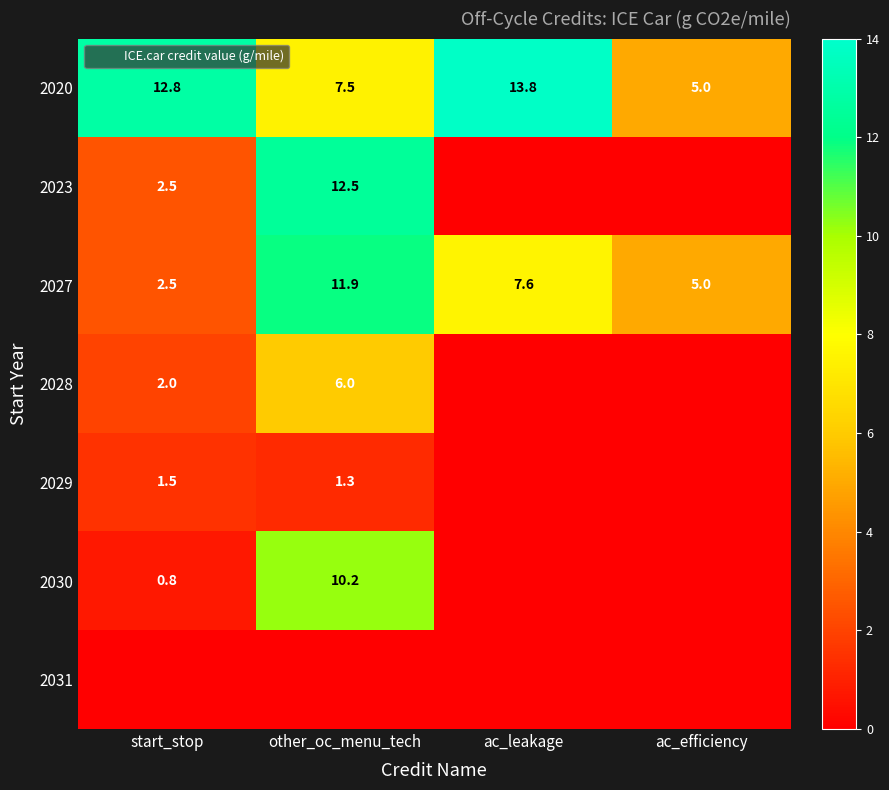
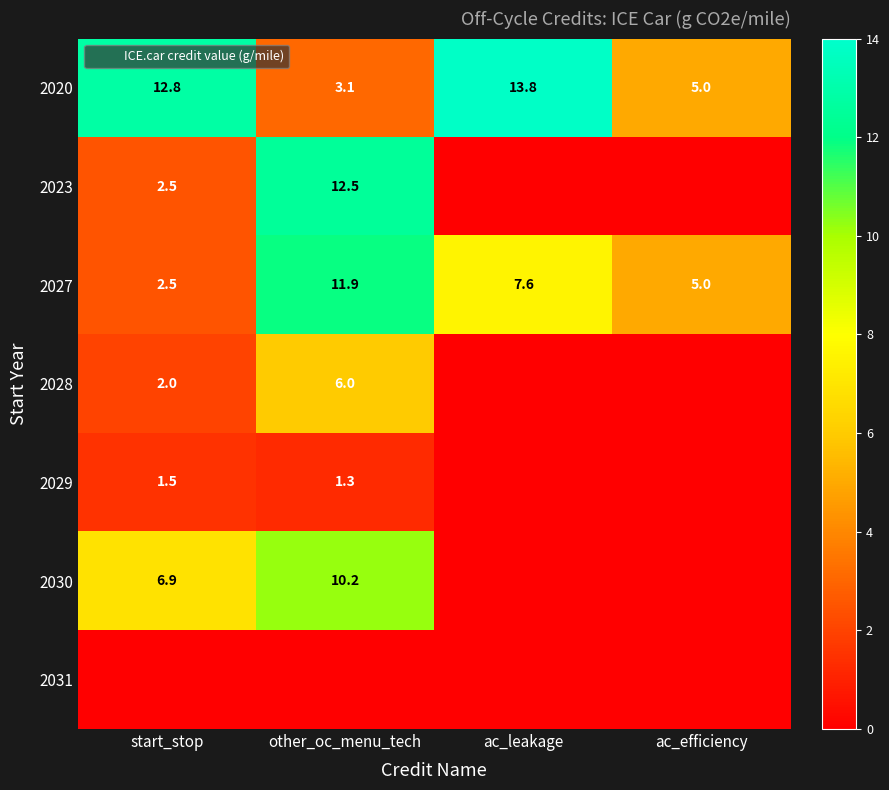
  {
    "2020": {
      "start_stop": 12.8,
-     "other_oc_menu_tech": 7.5,
+     "other_oc_menu_tech": 3.1,
      "ac_leakage": 13.8,
      "ac_efficiency": 5.0
    },
    "2023": {
      "start_stop": 2.5,
      "other_oc_menu_tech": 12.5
    },
    "2027": {
      "start_stop": 2.5,
      "other_oc_menu_tech": 11.9,
      "ac_leakage": 7.6,
      "ac_efficiency": 5.0
    },
    "2028": {
      "start_stop": 2.0,
      "other_oc_menu_tech": 6.0
    },
    "2029": {
      "start_stop": 1.5,
      "other_oc_menu_tech": 1.3
    },
    "2030": {
-     "start_stop": 0.8,
+     "start_stop": 6.9,
      "other_oc_menu_tech": 10.2
    }
  }
